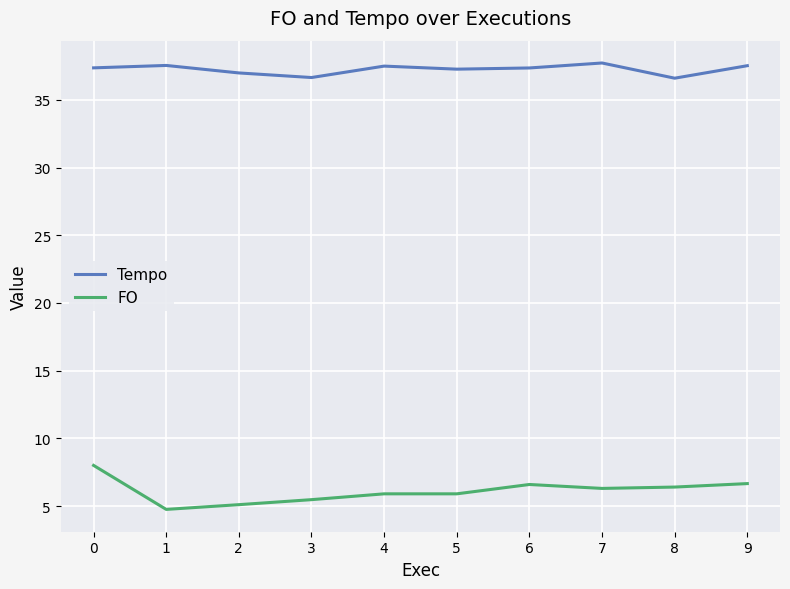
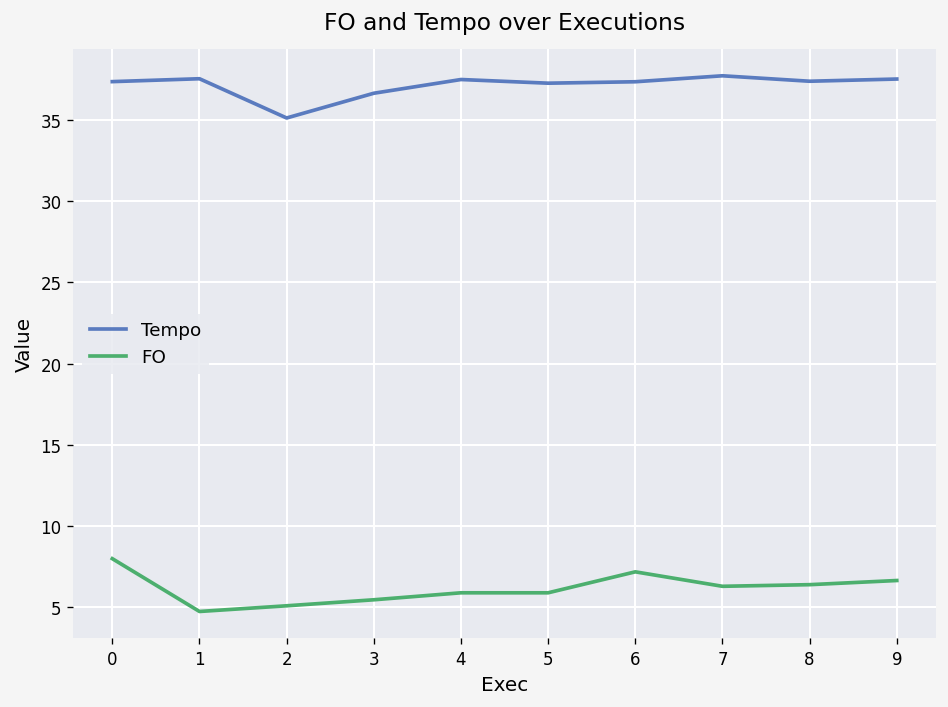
  {
    "Tempo": {
      "0": 37.4,
      "1": 37.5,
-     "2": 37.0,
+     "2": 35.1,
      "3": 36.6,
      "4": 37.5,
      "5": 37.3,
      "6": 37.4,
      "7": 37.7,
-     "8": 36.6,
+     "8": 37.4,
      "9": 37.5
    },
    "FO": {
      "0": 8.0,
      "1": 4.8,
      "2": 5.1,
      "3": 5.5,
      "4": 5.9,
      "5": 5.9,
-     "6": 6.6,
+     "6": 7.2,
      "7": 6.3,
      "8": 6.4,
      "9": 6.7
    }
  }
